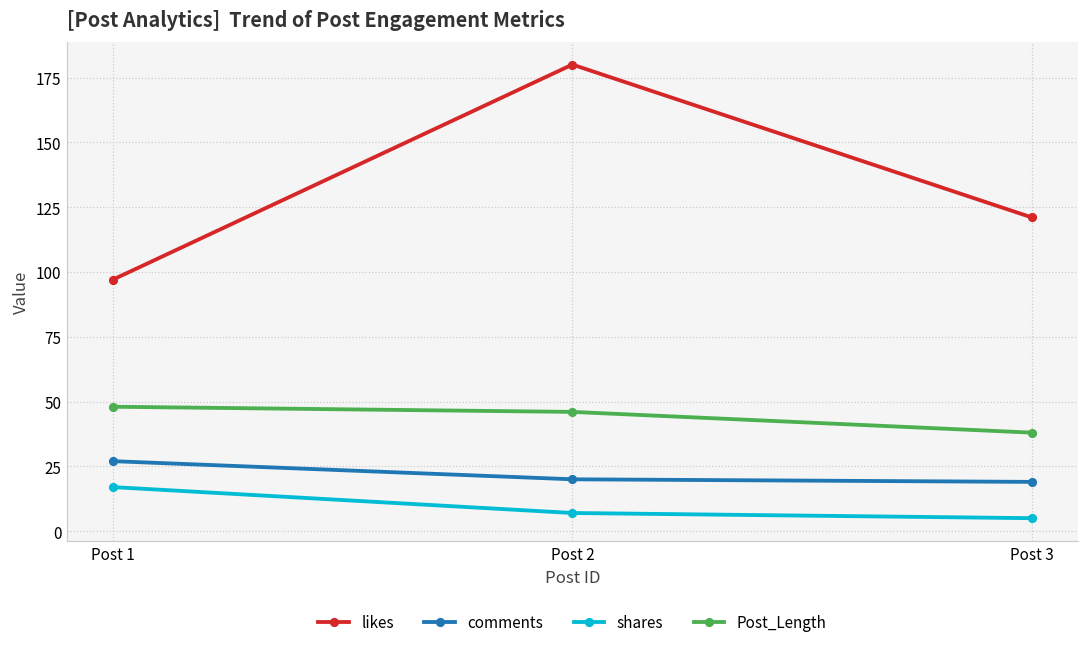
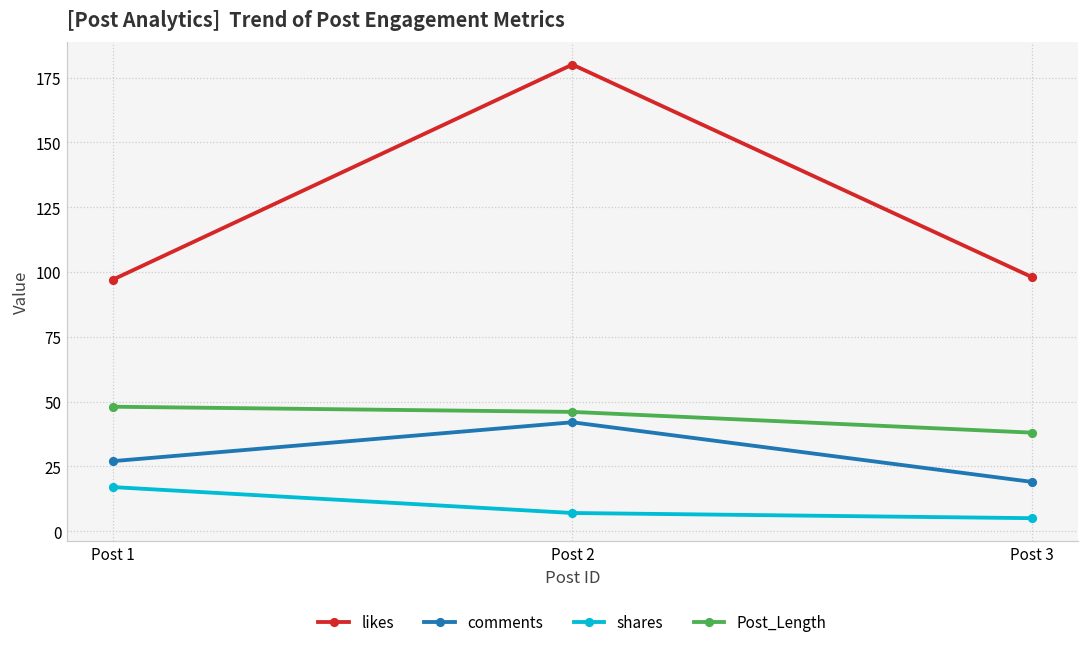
  {
    "likes": {
      "Post 1": 97,
      "Post 2": 180,
-     "Post 3": 121
+     "Post 3": 98
    },
    "comments": {
      "Post 1": 27,
-     "Post 2": 20,
+     "Post 2": 42,
      "Post 3": 19
    },
    "shares": {
      "Post 1": 17,
      "Post 2": 7,
      "Post 3": 5
    },
    "Post_Length": {
      "Post 1": 48,
      "Post 2": 46,
      "Post 3": 38
    }
  }
